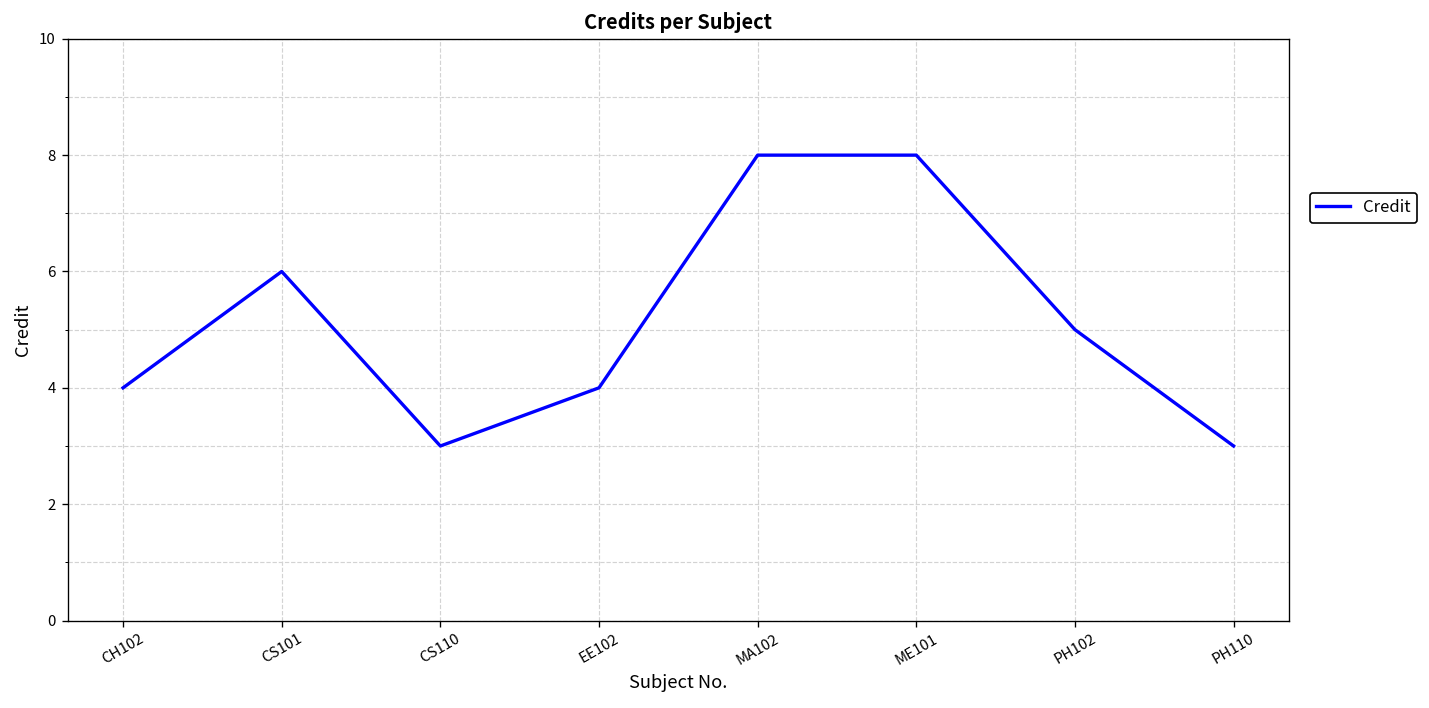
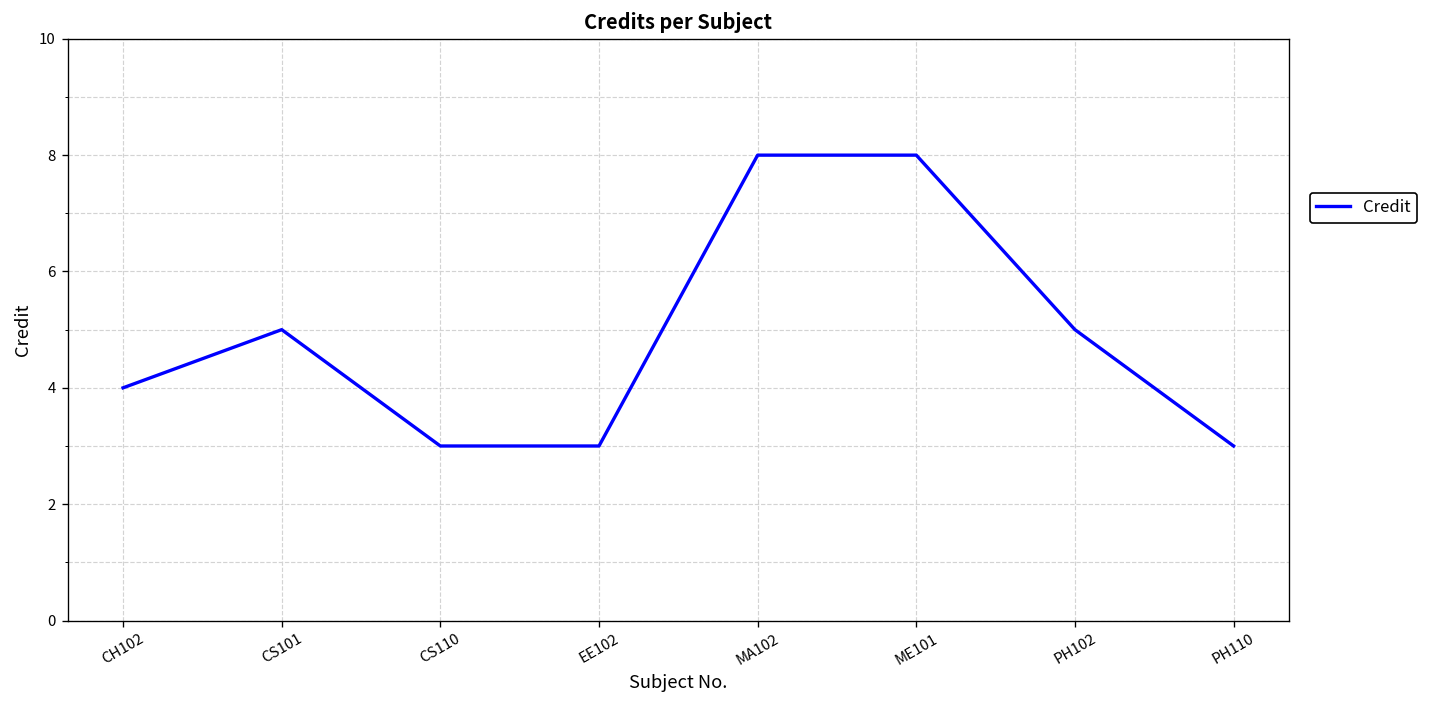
  {
    "CH102": 4,
-   "CS101": 6,
+   "CS101": 5,
    "CS110": 3,
-   "EE102": 4,
+   "EE102": 3,
    "MA102": 8,
    "ME101": 8,
    "PH102": 5,
    "PH110": 3
  }
